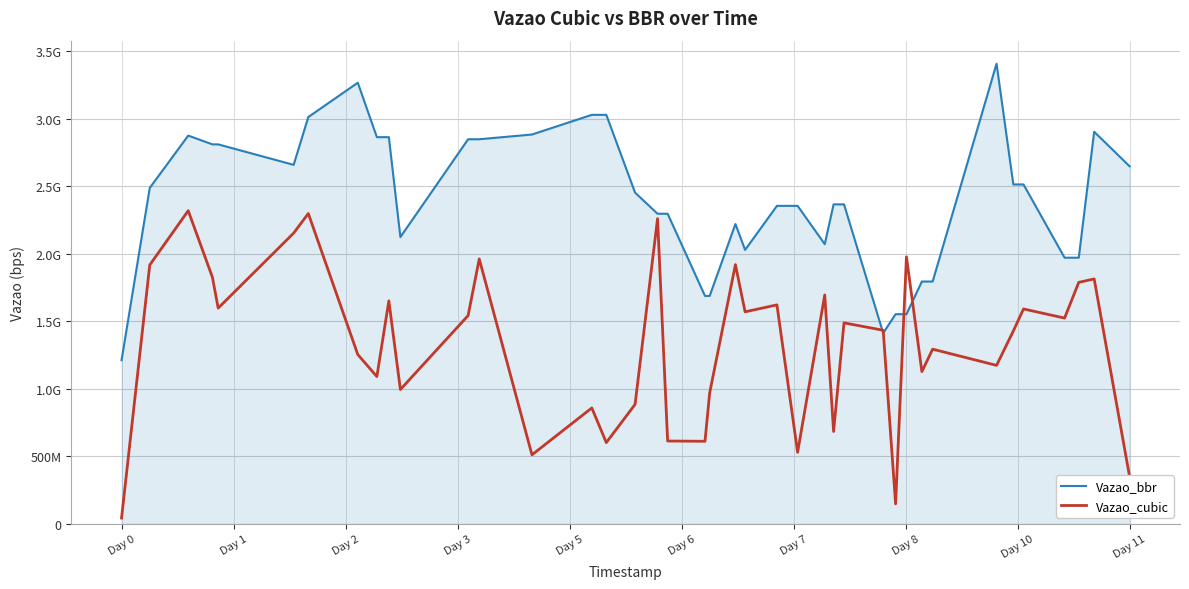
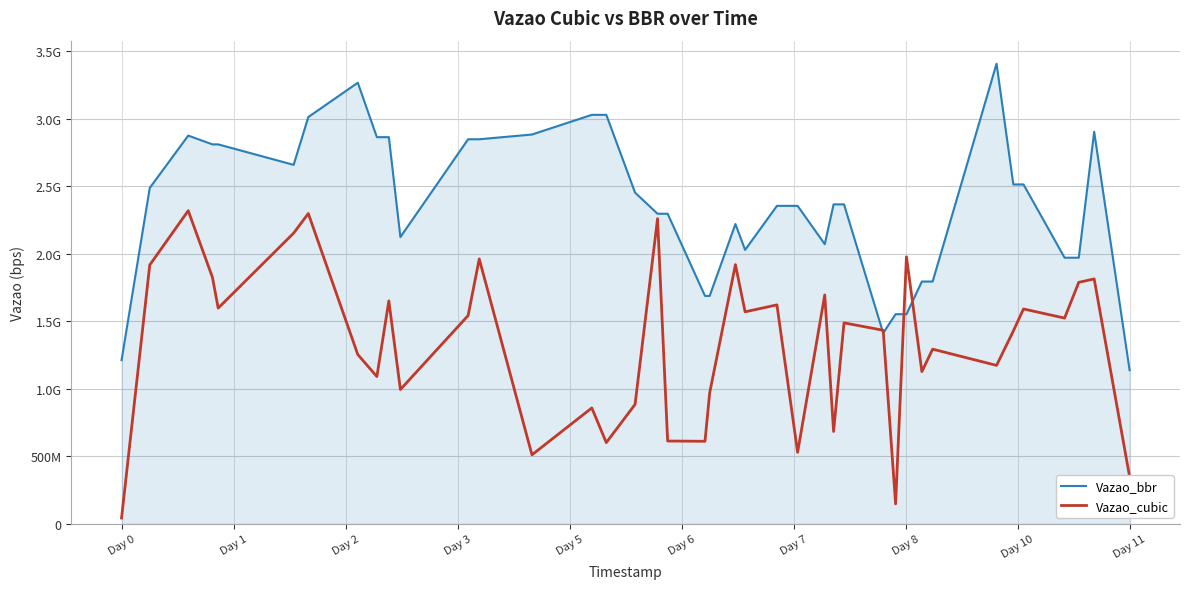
  {
    "Vazao_bbr": {
      "Day 0": 1210000000,
-     "Day 11": 2650000000
+     "Day 11": 1140000000
    },
    "Vazao_cubic": {
      "Day 0": 40000000
    }
  }
